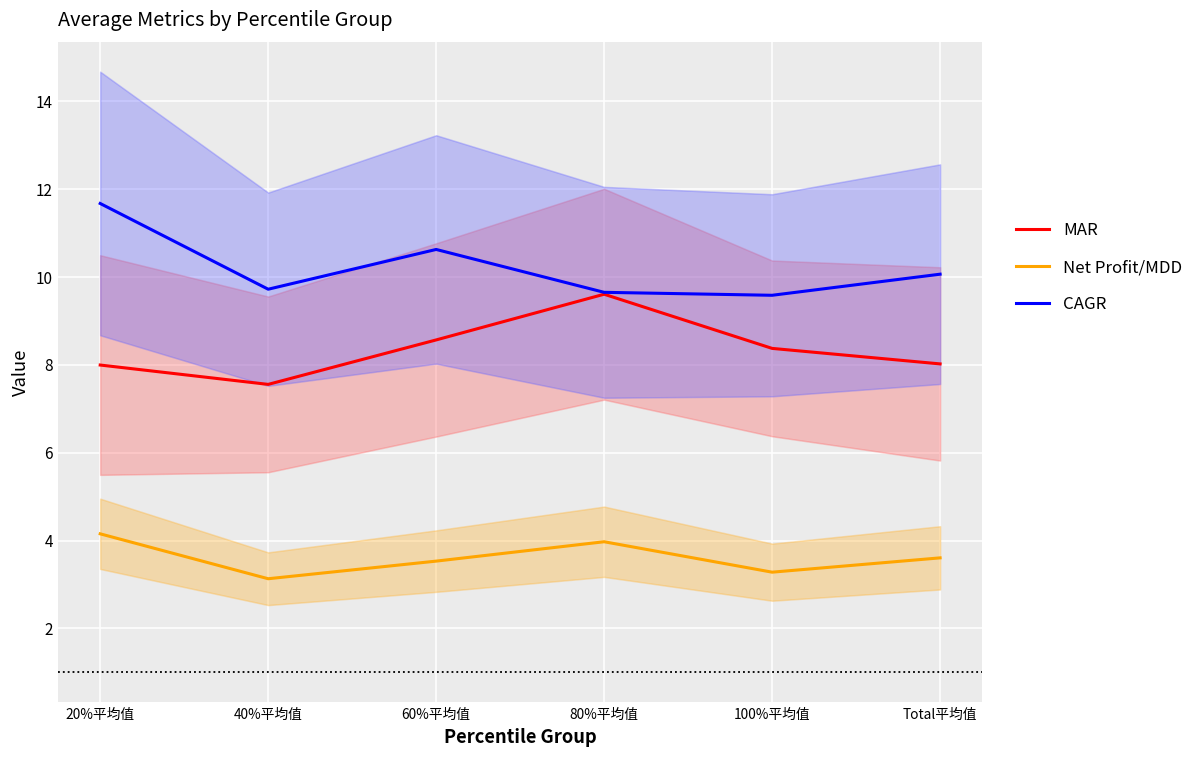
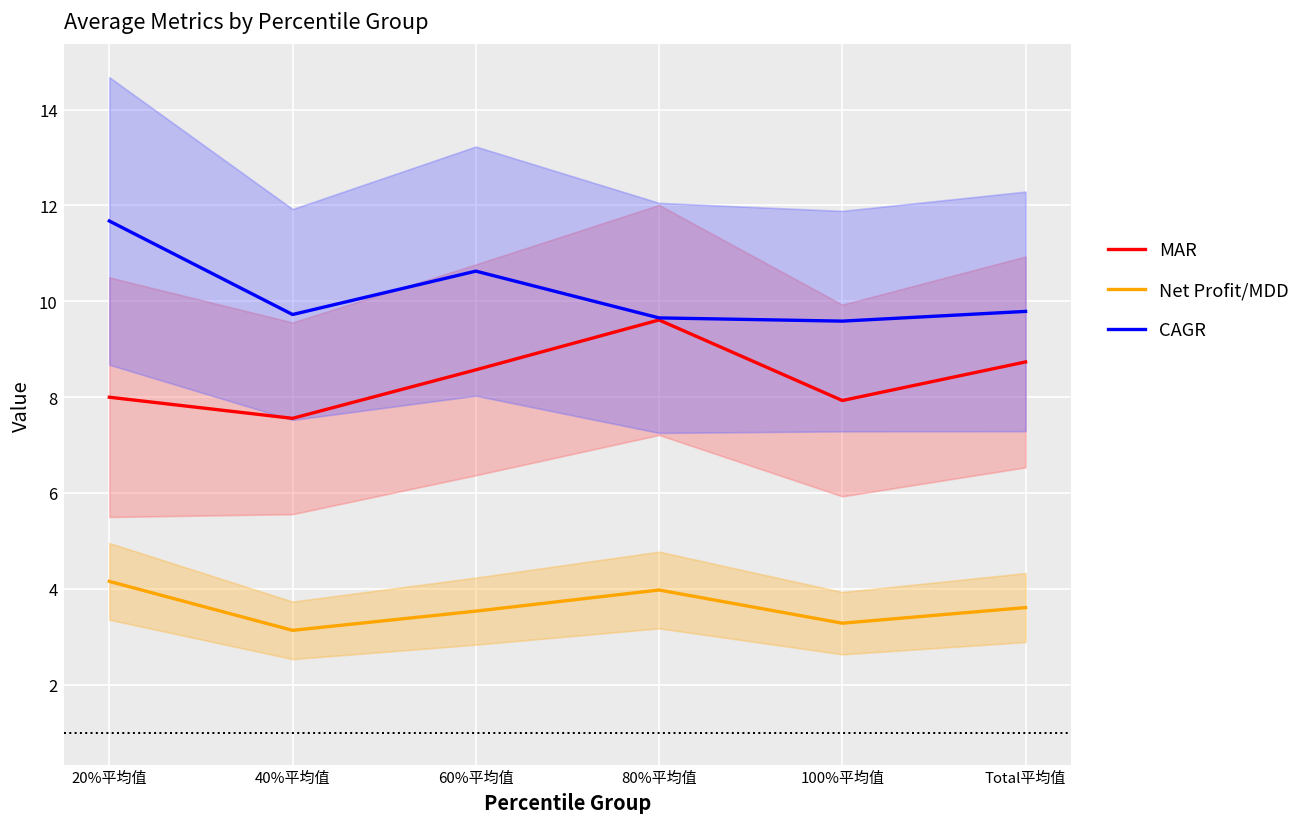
  {
    "MAR": {
      "20%平均值": 8.0,
      "40%平均值": 7.6,
      "60%平均值": 8.6,
-     "100%平均值": 8.4,
-     "Total平均值": 8.0
+     "100%平均值": 7.9,
+     "Total平均值": 8.7
    },
    "CAGR": {
      "20%平均值": 11.7,
      "40%平均值": 9.7,
      "60%平均值": 10.6,
      "100%平均值": 9.6,
-     "Total平均值": 10.1
+     "Total平均值": 9.8
    }
  }
